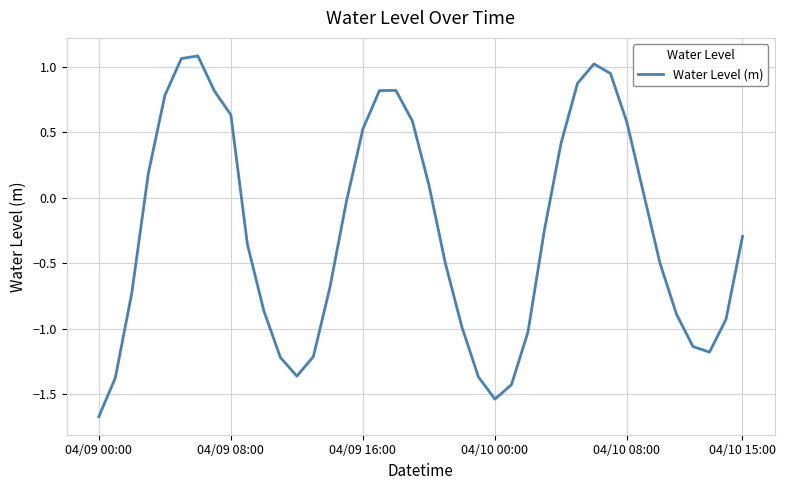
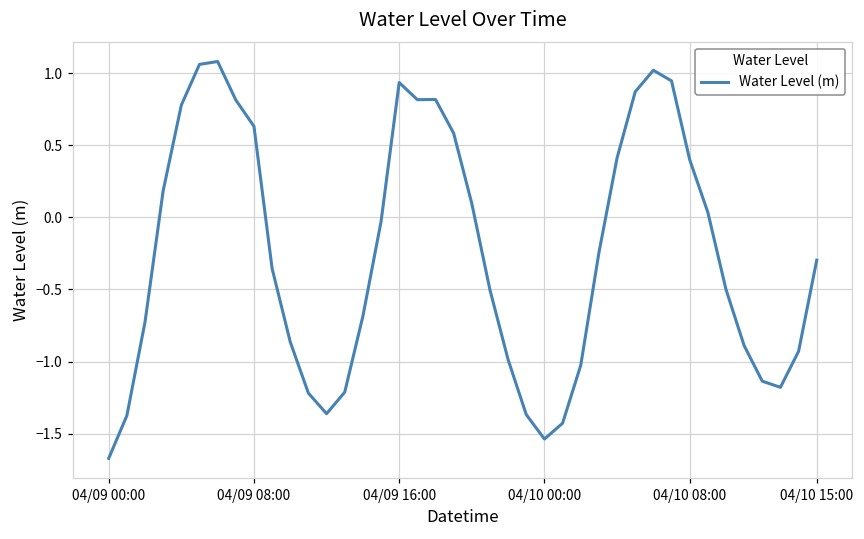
  {
    "04/09 00:00": -1.67,
    "04/09 08:00": 0.63,
-   "04/09 16:00": 0.52,
+   "04/09 16:00": 0.93,
    "04/10 00:00": -1.54,
-   "04/10 08:00": 0.57,
+   "04/10 08:00": 0.40,
    "04/10 15:00": -0.30
  }
